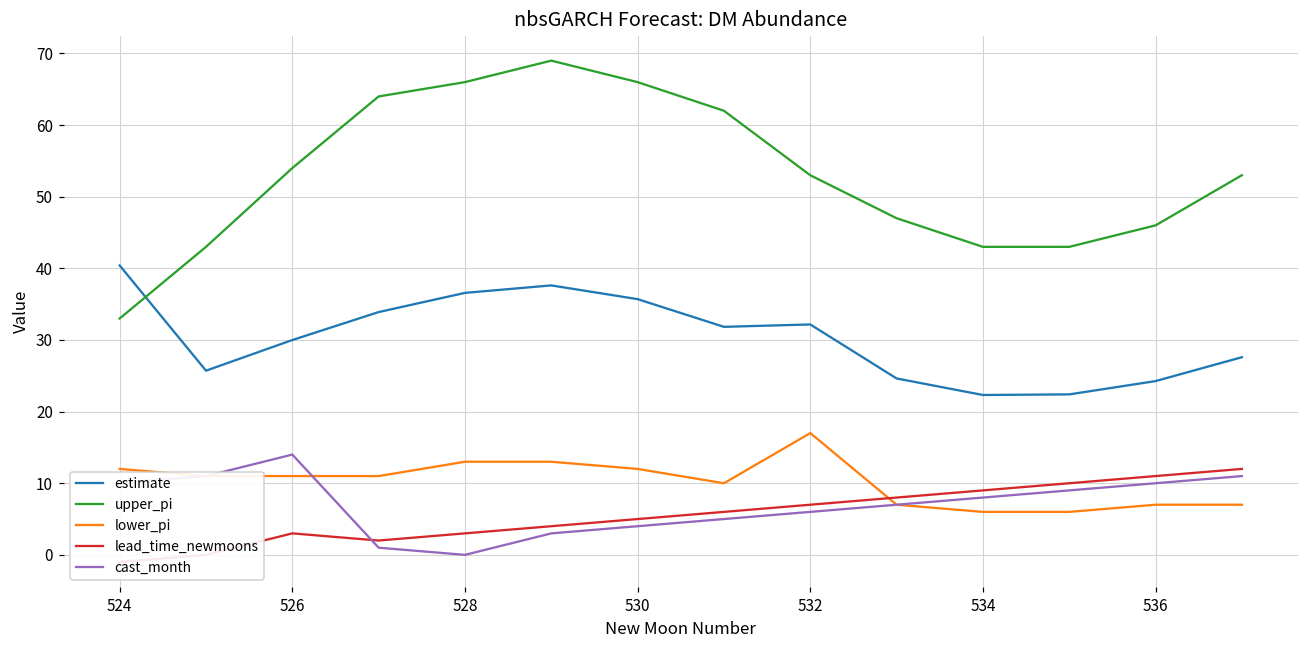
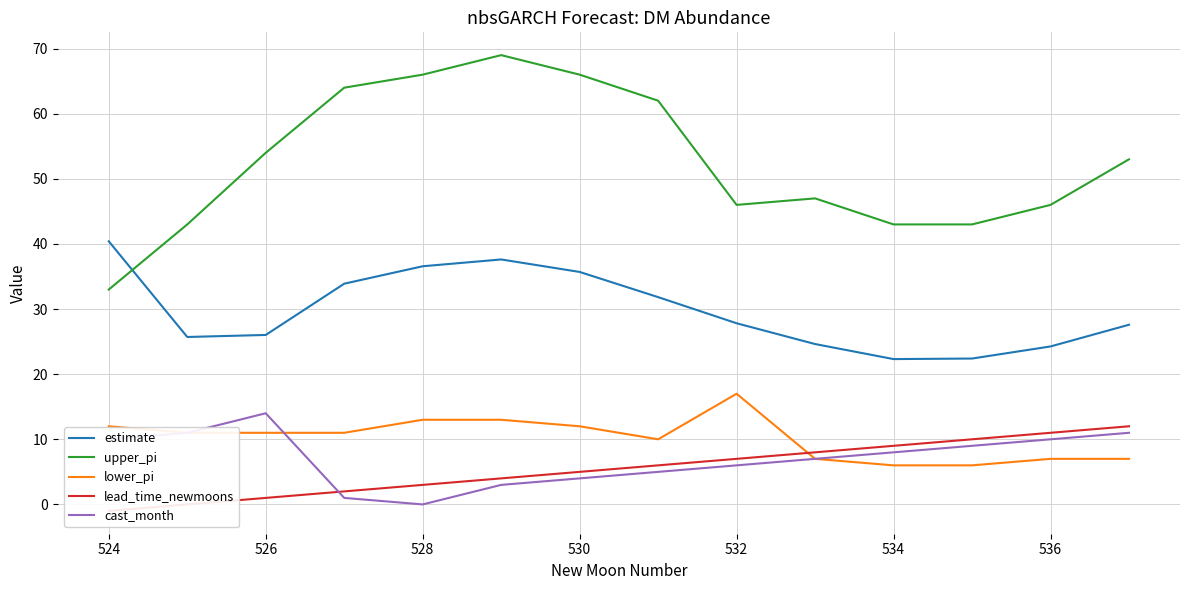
  {
    "estimate": {
      "524": 40,
-     "526": 30,
+     "526": 26,
      "528": 37,
      "530": 36,
-     "532": 32,
+     "532": 28,
      "534": 22,
      "536": 24
    },
    "upper_pi": {
      "524": 33,
      "526": 54,
      "528": 66,
      "530": 66,
-     "532": 53,
+     "532": 46,
      "534": 43,
      "536": 46
    },
    "lower_pi": {
      "524": 12,
      "526": 11,
      "528": 13,
      "530": 12,
      "532": 17,
      "534": 6,
      "536": 7
    },
    "lead_time_newmoons": {
-     "526": 3,
+     "526": 1,
      "528": 3,
      "530": 5,
      "532": 7,
      "534": 9,
      "536": 11
    },
    "cast_month": {
      "526": 14,
      "528": 0,
      "530": 4,
      "532": 6,
      "534": 8,
      "536": 10
    }
  }
